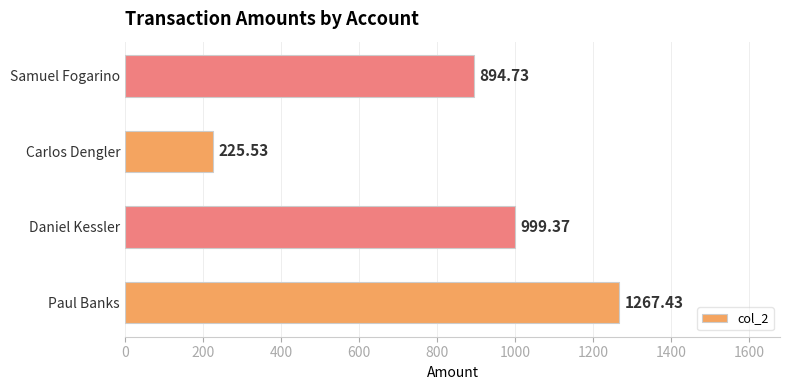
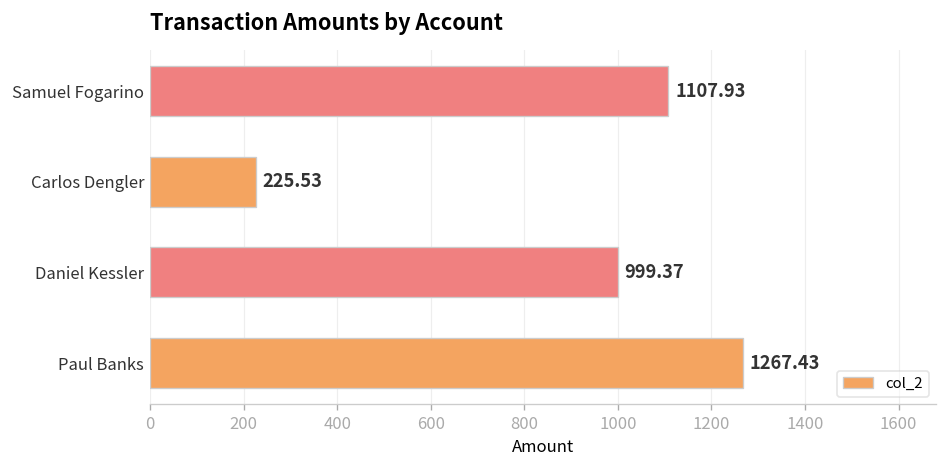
  {
-   "Samuel Fogarino": 894.73,
+   "Samuel Fogarino": 1107.93,
    "Carlos Dengler": 225.53,
    "Daniel Kessler": 999.37,
    "Paul Banks": 1267.43
  }
